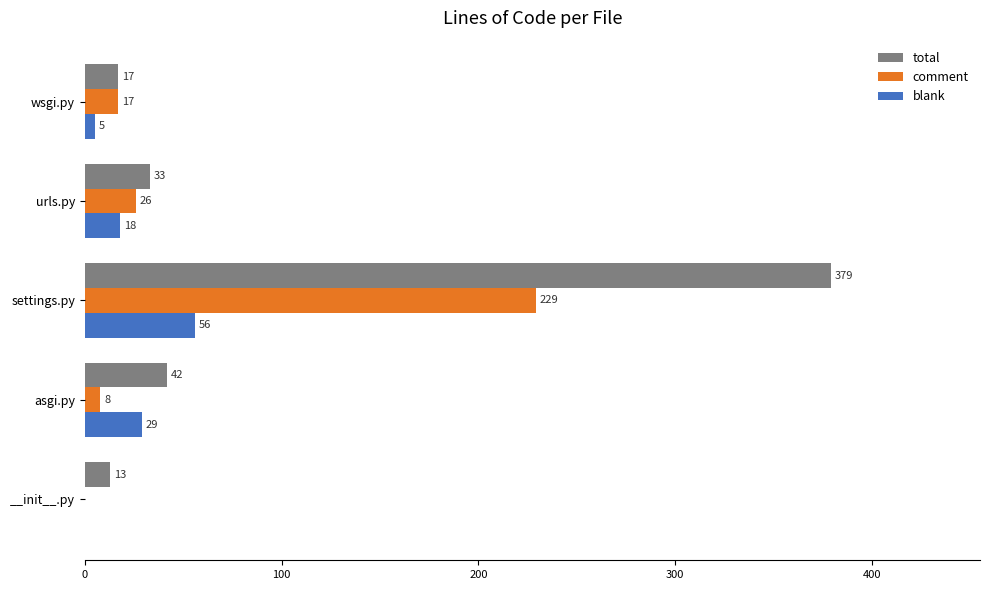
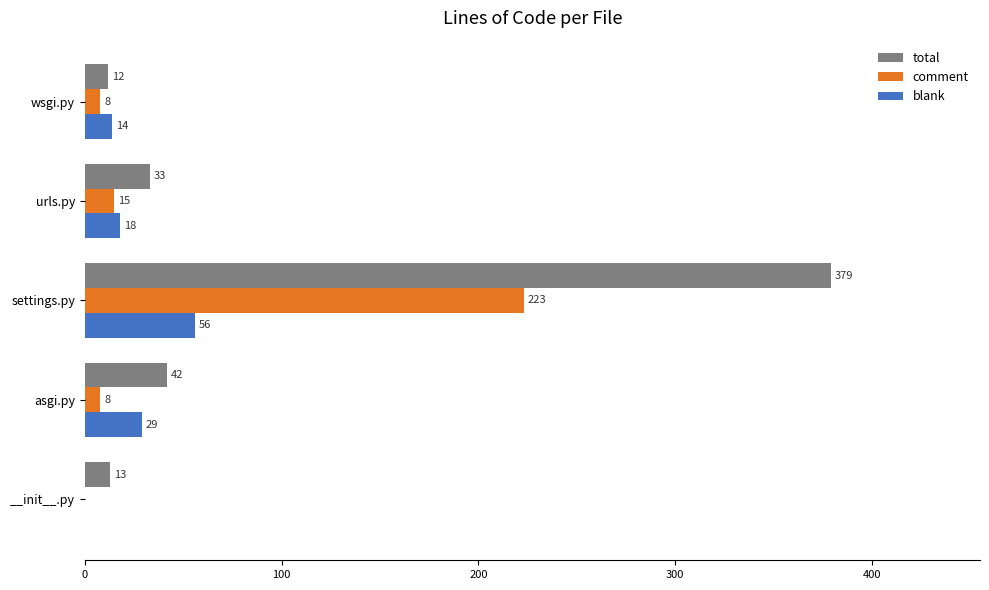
  {
    "total": {
-     "wsgi.py": 17,
+     "wsgi.py": 12,
      "urls.py": 33,
      "settings.py": 379,
      "asgi.py": 42,
      "__init__.py": 13
    },
    "comment": {
-     "wsgi.py": 17,
-     "urls.py": 26,
-     "settings.py": 229,
+     "wsgi.py": 8,
+     "urls.py": 15,
+     "settings.py": 223,
      "asgi.py": 8
    },
    "blank": {
-     "wsgi.py": 5,
+     "wsgi.py": 14,
      "urls.py": 18,
      "settings.py": 56,
      "asgi.py": 29
    }
  }
